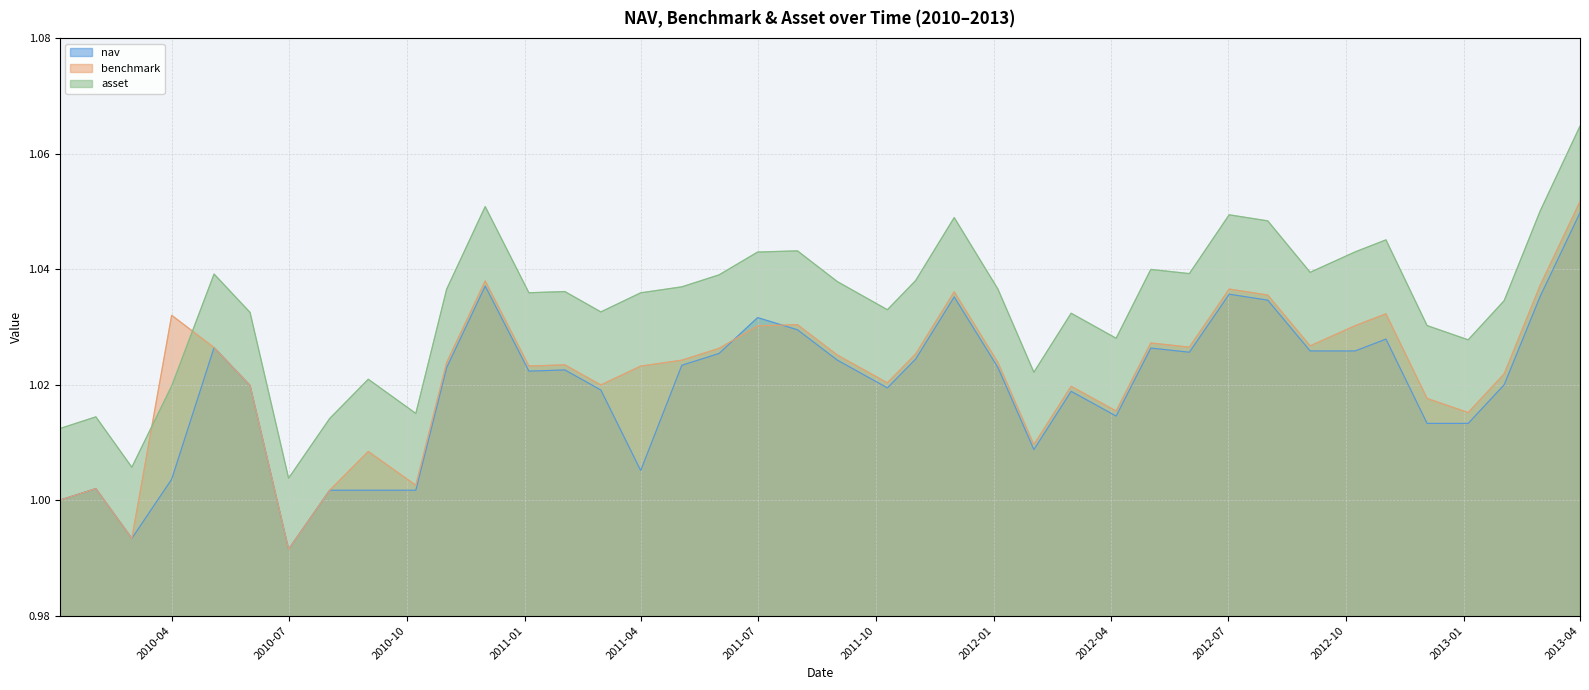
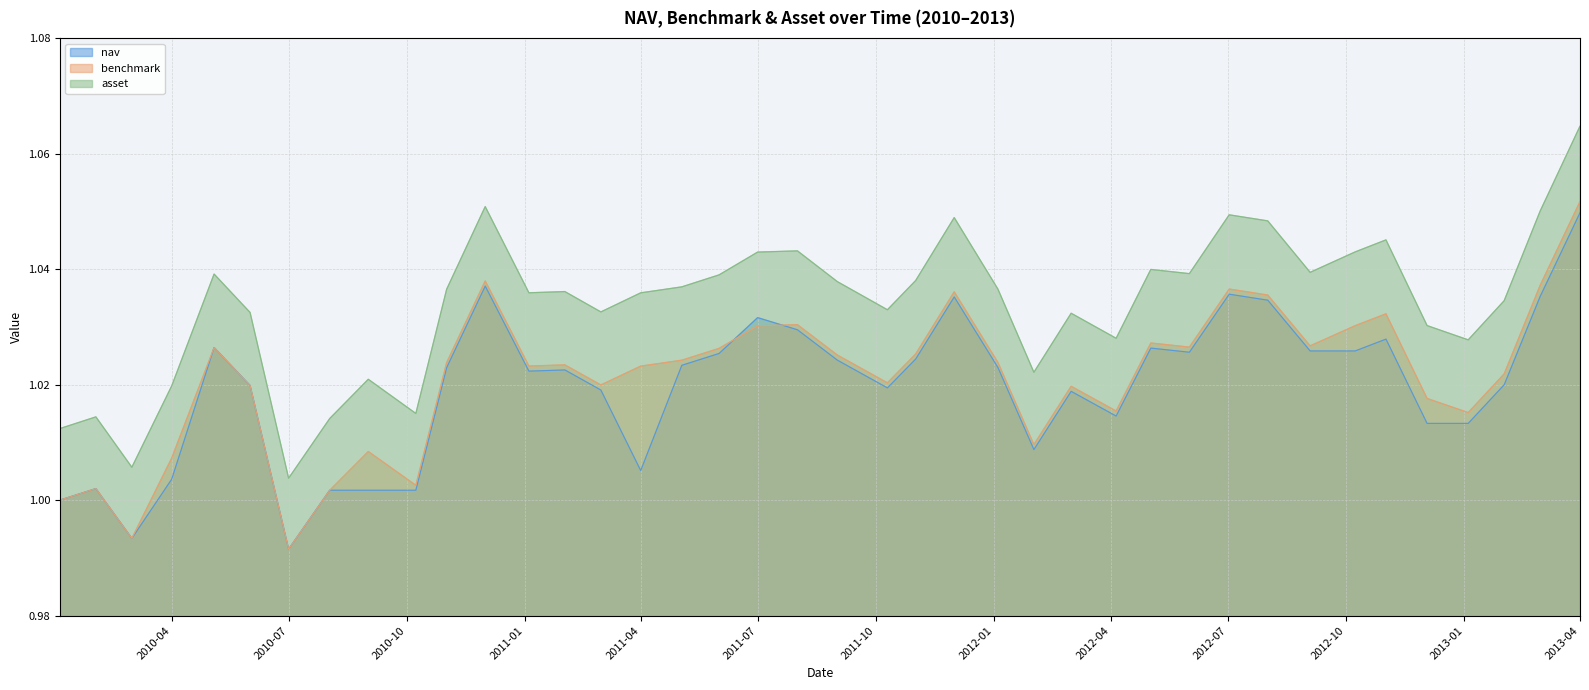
  {
    "nav": {
      "2010-04": 1.004,
      "2011-04": 1.005,
      "2011-07": 1.032,
      "2013-04": 1.050
    },
    "benchmark": {
-     "2010-04": 1.032,
+     "2010-04": 1.007,
      "2011-04": 1.023,
      "2011-07": 1.030,
      "2013-04": 1.052
    },
    "asset": {
      "2010-04": 1.020,
      "2010-07": 1.004,
      "2011-04": 1.036,
      "2011-07": 1.043,
      "2013-04": 1.065
    }
  }
